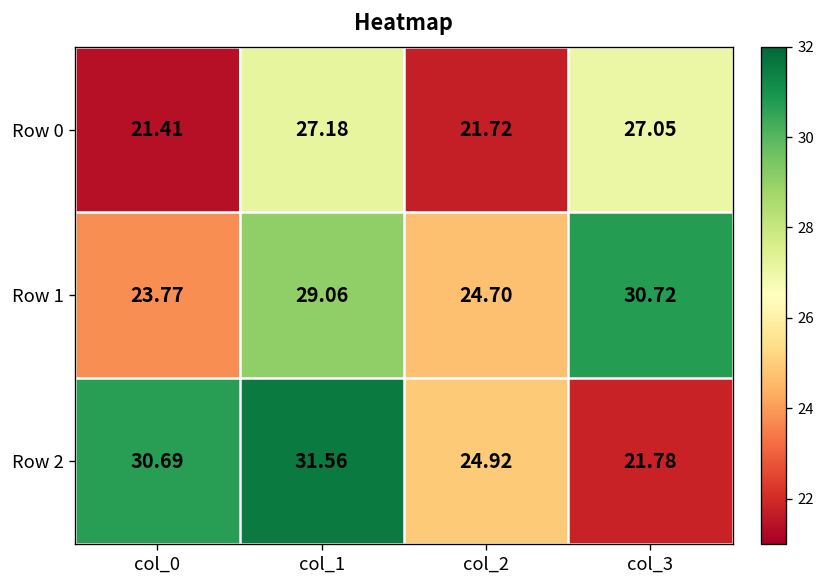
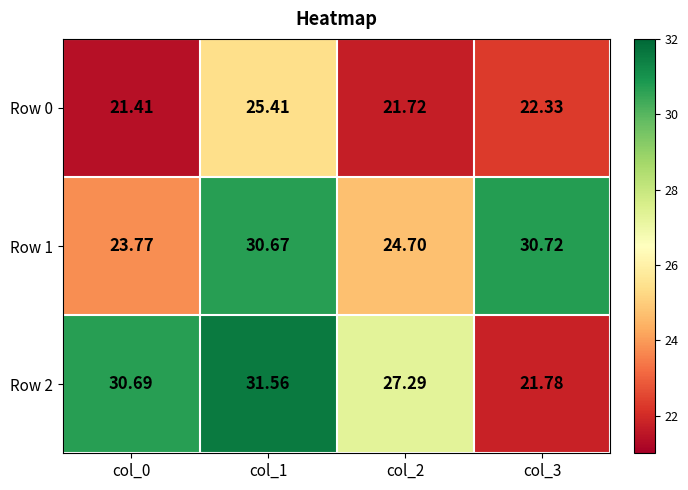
  {
    "Row 0": {
      "col_0": 21.41,
-     "col_1": 27.18,
+     "col_1": 25.41,
      "col_2": 21.72,
-     "col_3": 27.05
+     "col_3": 22.33
    },
    "Row 1": {
      "col_0": 23.77,
-     "col_1": 29.06,
+     "col_1": 30.67,
      "col_2": 24.70,
      "col_3": 30.72
    },
    "Row 2": {
      "col_0": 30.69,
      "col_1": 31.56,
-     "col_2": 24.92,
+     "col_2": 27.29,
      "col_3": 21.78
    }
  }
